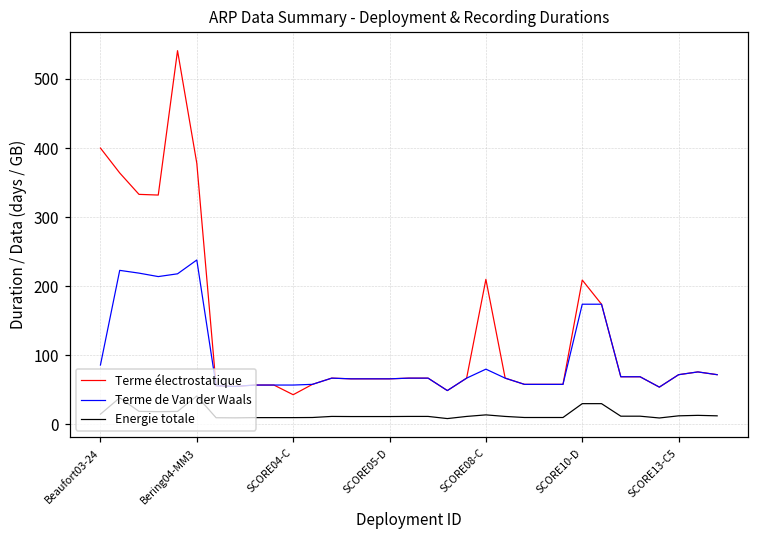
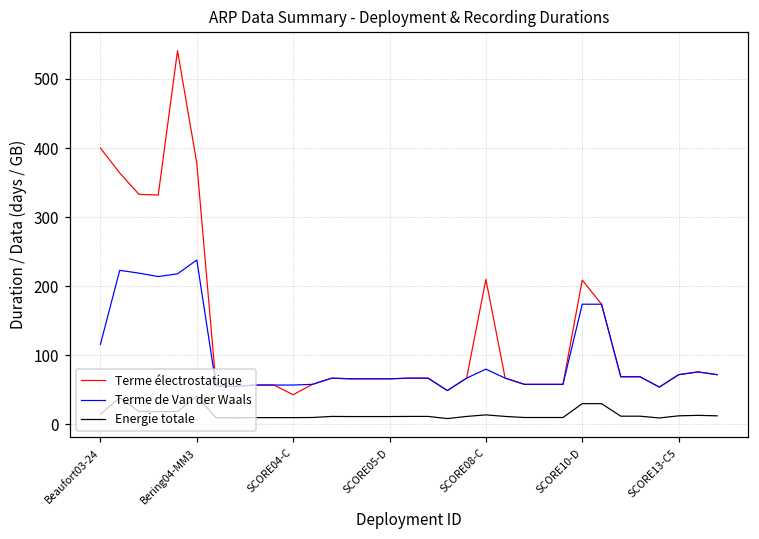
  {
    "Terme électrostatique": {
      "Beaufort03-24": 400,
      "Bering04-MM3": 380,
      "SCORE04-C": 40,
      "SCORE08-C": 210,
      "SCORE10-D": 210
    },
    "Terme de Van der Waals": {
-     "Beaufort03-24": 90,
+     "Beaufort03-24": 120,
      "Bering04-MM3": 240,
      "SCORE04-C": 60,
      "SCORE08-C": 80,
      "SCORE10-D": 170
    },
    "Energie totale": {
      "SCORE04-C": 10,
      "SCORE05-D": 10,
      "SCORE08-C": 10,
      "SCORE10-D": 30,
      "SCORE13-C5": 10
    }
  }
